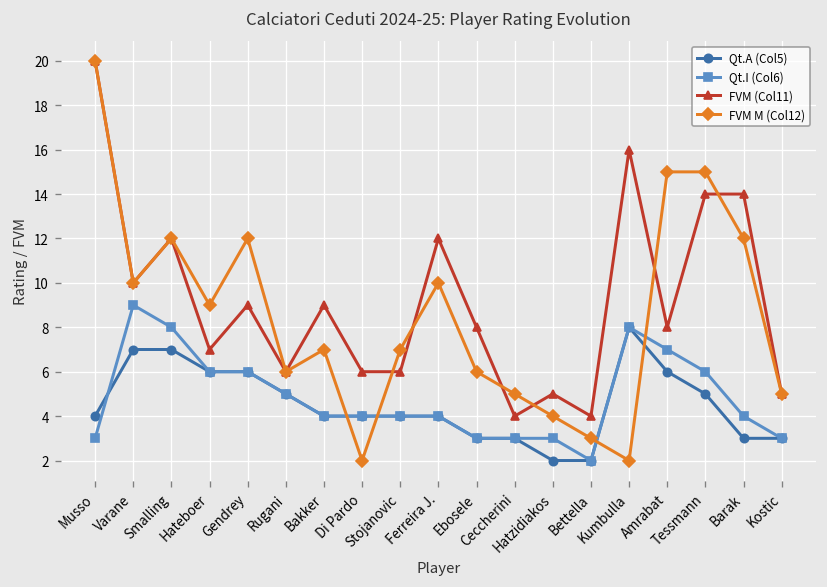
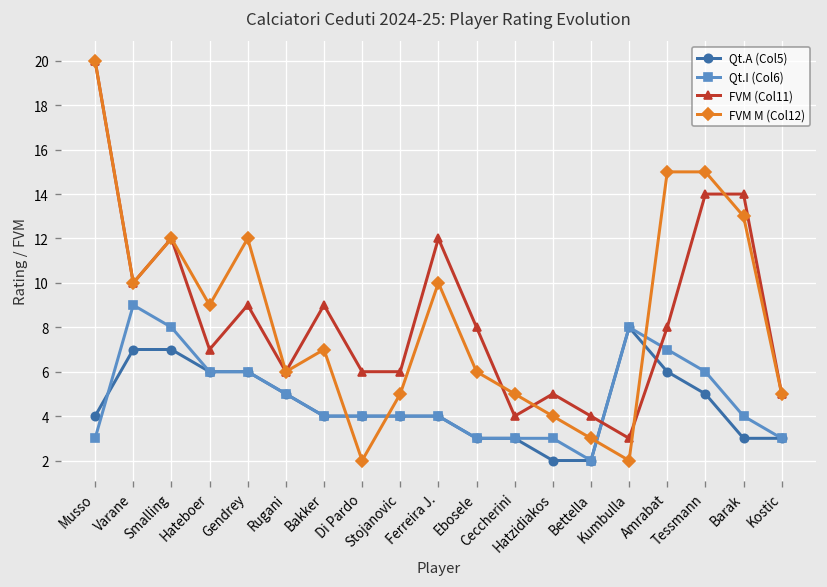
  {
    "FVM (Col11)": {
      "Hateboer": 7,
      "Gendrey": 9,
      "Bakker": 9,
      "Di Pardo": 6,
      "Stojanovic": 6,
      "Ferreira J.": 12,
      "Ebosele": 8,
      "Ceccherini": 4,
      "Hatzidiakos": 5,
      "Bettella": 4,
-     "Kumbulla": 16,
+     "Kumbulla": 3,
      "Amrabat": 8,
      "Tessmann": 14,
      "Barak": 14
    },
    "FVM M (Col12)": {
      "Hateboer": 9,
      "Gendrey": 12,
      "Bakker": 7,
      "Di Pardo": 2,
-     "Stojanovic": 7,
+     "Stojanovic": 5,
      "Ferreira J.": 10,
      "Ebosele": 6,
      "Ceccherini": 5,
      "Hatzidiakos": 4,
      "Bettella": 3,
      "Kumbulla": 2,
      "Amrabat": 15,
      "Tessmann": 15,
-     "Barak": 12
+     "Barak": 13
    }
  }
